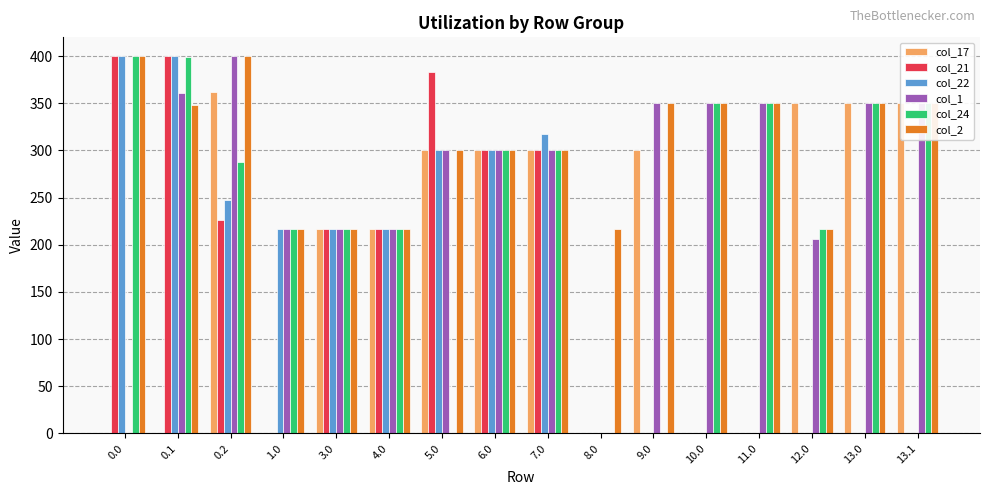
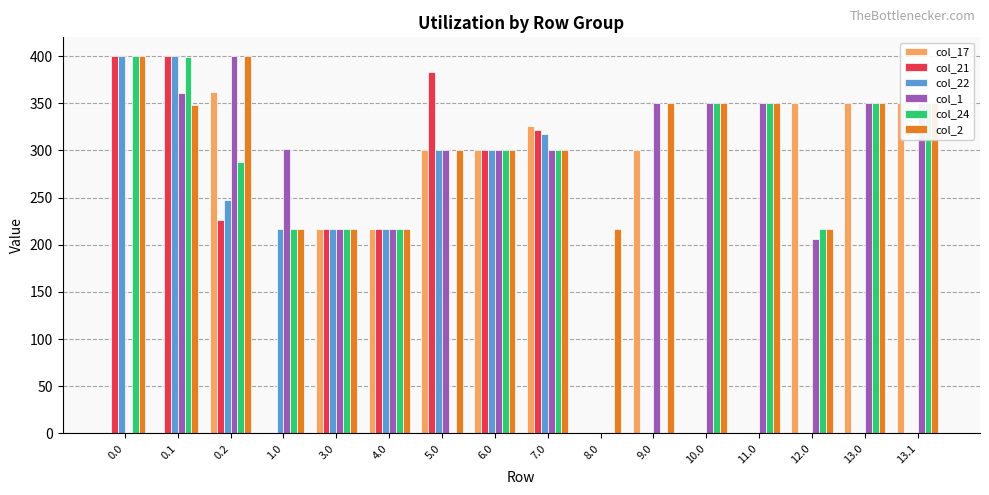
  {
    "col_17": {
      "0.0": 0,
      "0.1": 0,
      "0.2": 360,
      "1.0": 0,
      "3.0": 220,
      "4.0": 220,
      "5.0": 300,
      "6.0": 300,
-     "7.0": 300,
+     "7.0": 330,
      "8.0": 0,
      "9.0": 300,
      "10.0": 0,
      "11.0": 0,
      "12.0": 350,
      "13.0": 350
    },
    "col_21": {
      "0.0": 400,
      "0.1": 400,
      "0.2": 230,
      "1.0": 0,
      "3.0": 220,
      "4.0": 220,
      "5.0": 380,
      "6.0": 300,
-     "7.0": 300,
+     "7.0": 320,
      "8.0": 0,
      "9.0": 0,
      "10.0": 0,
      "11.0": 0,
      "12.0": 0,
      "13.0": 0,
      "13.1": 0
    },
    "col_22": {
      "0.0": 400,
      "0.1": 400,
      "0.2": 250,
      "1.0": 220,
      "3.0": 220,
      "4.0": 220,
      "5.0": 300,
      "6.0": 300,
      "7.0": 320,
      "8.0": 0,
      "9.0": 0,
      "10.0": 0,
      "11.0": 0,
      "12.0": 0,
      "13.0": 0,
      "13.1": 0
    },
    "col_1": {
      "0.0": 0,
      "0.1": 360,
      "0.2": 400,
-     "1.0": 220,
+     "1.0": 300,
      "3.0": 220,
      "4.0": 220,
      "5.0": 300,
      "6.0": 300,
      "7.0": 300,
      "8.0": 0,
      "9.0": 350,
      "10.0": 350,
      "11.0": 350,
      "12.0": 210,
      "13.0": 350
    },
    "col_24": {
      "0.0": 400,
      "0.1": 400,
      "0.2": 290,
      "1.0": 220,
      "3.0": 220,
      "4.0": 220,
      "5.0": 0,
      "6.0": 300,
      "7.0": 300,
      "8.0": 0,
      "9.0": 0,
      "10.0": 350,
      "11.0": 350,
      "12.0": 220,
      "13.0": 350
    },
    "col_2": {
      "0.0": 400,
      "0.1": 350,
      "0.2": 400,
      "1.0": 220,
      "3.0": 220,
      "4.0": 220,
      "5.0": 300,
      "6.0": 300,
      "7.0": 300,
      "8.0": 220,
      "9.0": 350,
      "10.0": 350,
      "11.0": 350,
      "12.0": 220,
      "13.0": 350
    }
  }
